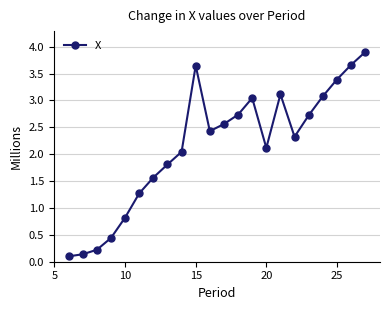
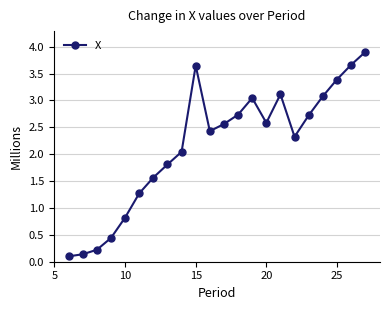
  {
    "10": 0.8,
    "15": 3.6,
-   "20": 2.1,
+   "20": 2.6,
    "25": 3.4
  }
